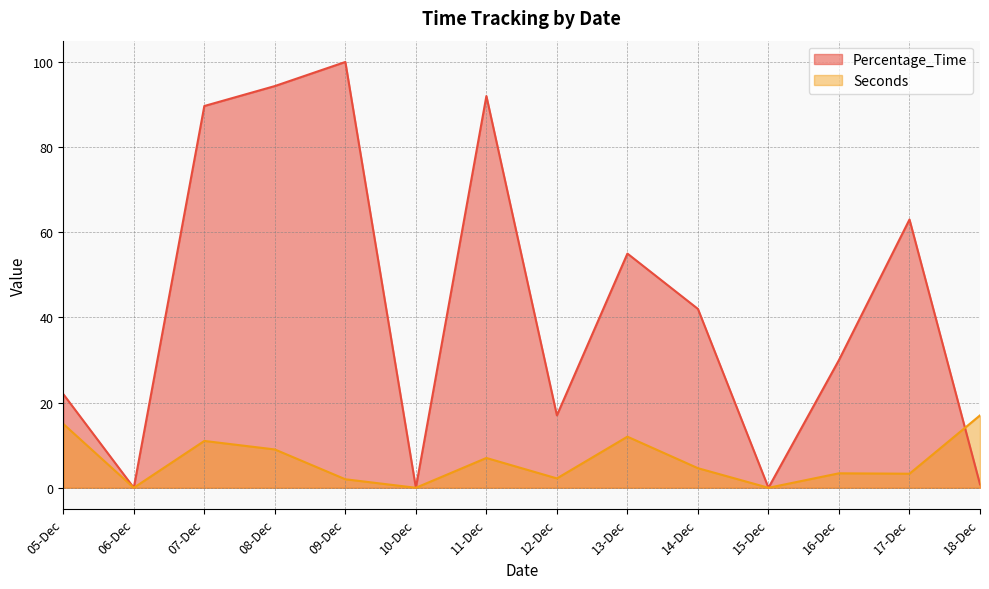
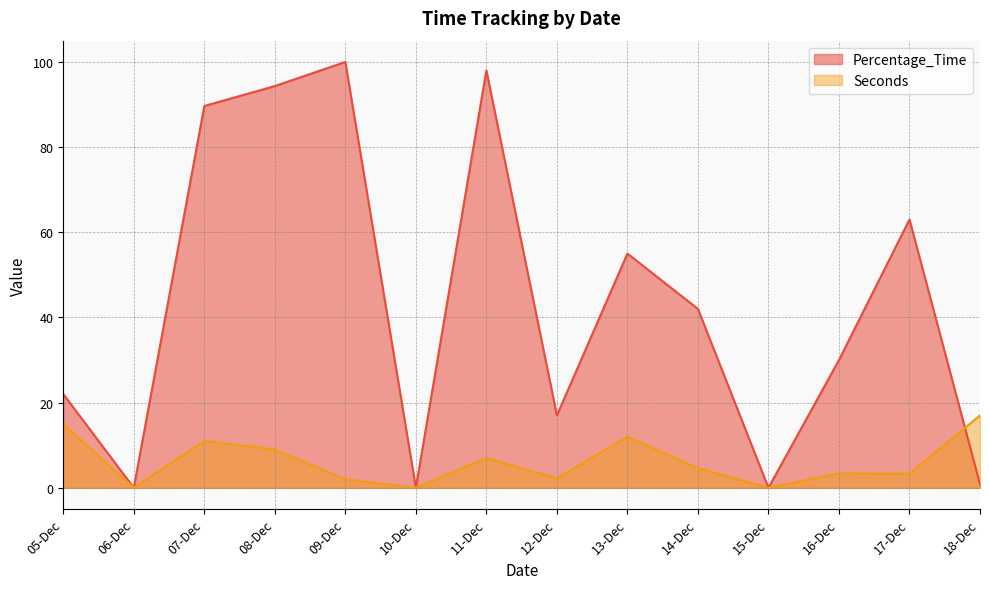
  {
    "Percentage_Time": {
      "05-Dec": 22,
      "07-Dec": 90,
      "08-Dec": 94,
      "09-Dec": 100,
-     "11-Dec": 92,
+     "11-Dec": 98,
      "12-Dec": 17,
      "13-Dec": 55,
      "14-Dec": 42,
      "16-Dec": 30,
      "17-Dec": 63,
      "18-Dec": 1
    },
    "Seconds": {
      "05-Dec": 15,
      "07-Dec": 11,
      "08-Dec": 9,
      "09-Dec": 2,
      "11-Dec": 7,
      "12-Dec": 2,
      "13-Dec": 12,
      "14-Dec": 5,
      "16-Dec": 3,
      "17-Dec": 3,
      "18-Dec": 17
    }
  }
